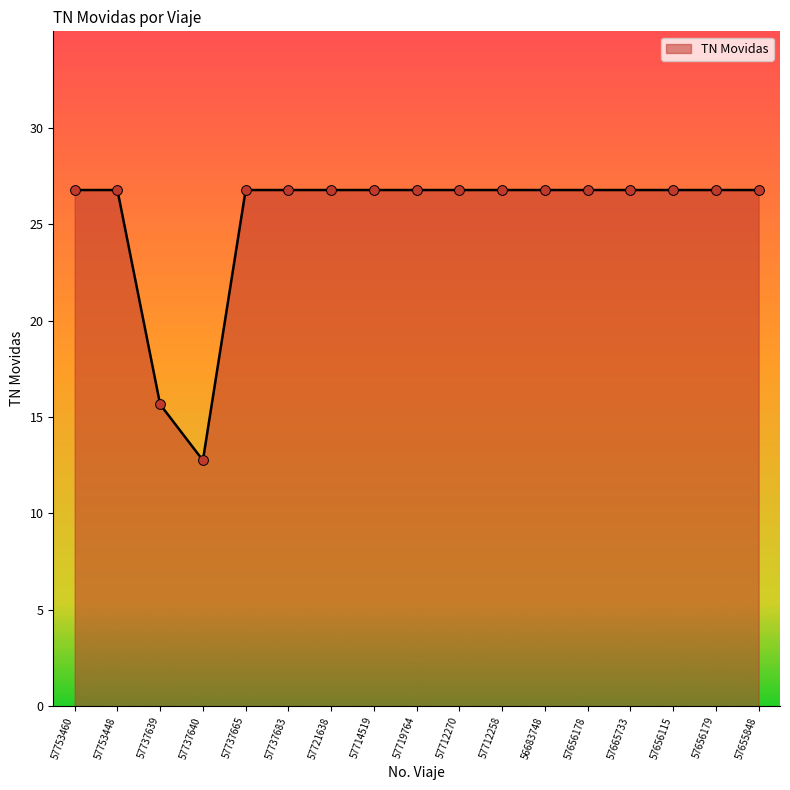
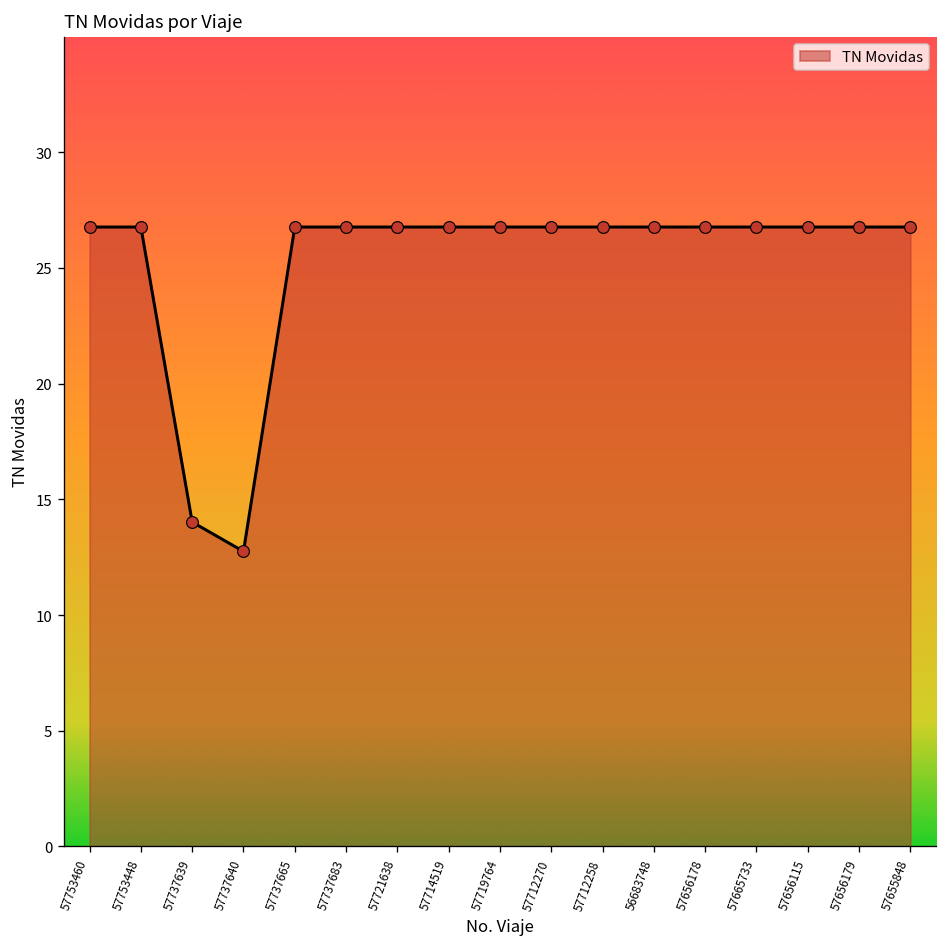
  {
    "57753460": 26.8,
    "57753448": 26.8,
-   "57737639": 15.7,
+   "57737639": 14.0,
    "57737640": 12.8,
    "57737665": 26.8,
    "57737683": 26.8,
    "57721638": 26.8,
    "57714519": 26.8,
    "57719764": 26.8,
    "57712270": 26.8,
    "57712258": 26.8,
    "56683748": 26.8,
    "57656178": 26.8,
    "57665733": 26.8,
    "57656115": 26.8,
    "57656179": 26.8,
    "57655848": 26.8
  }
